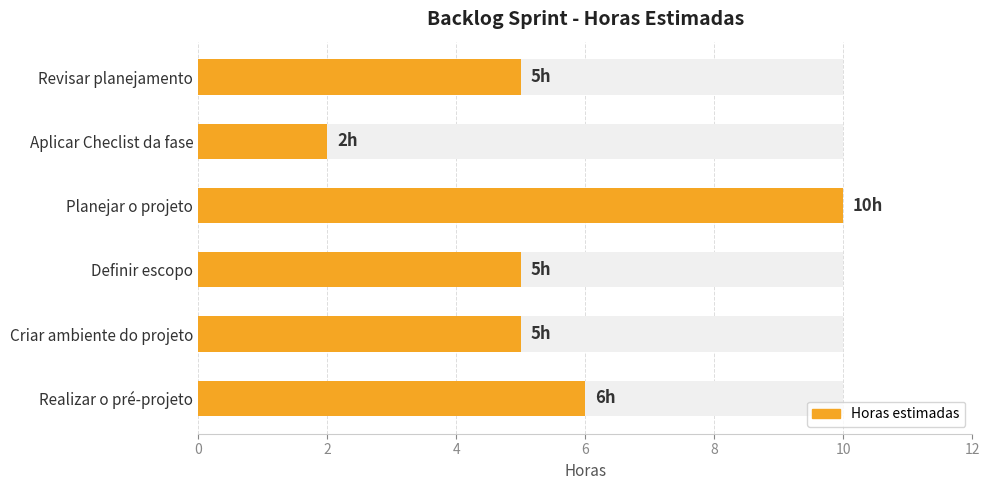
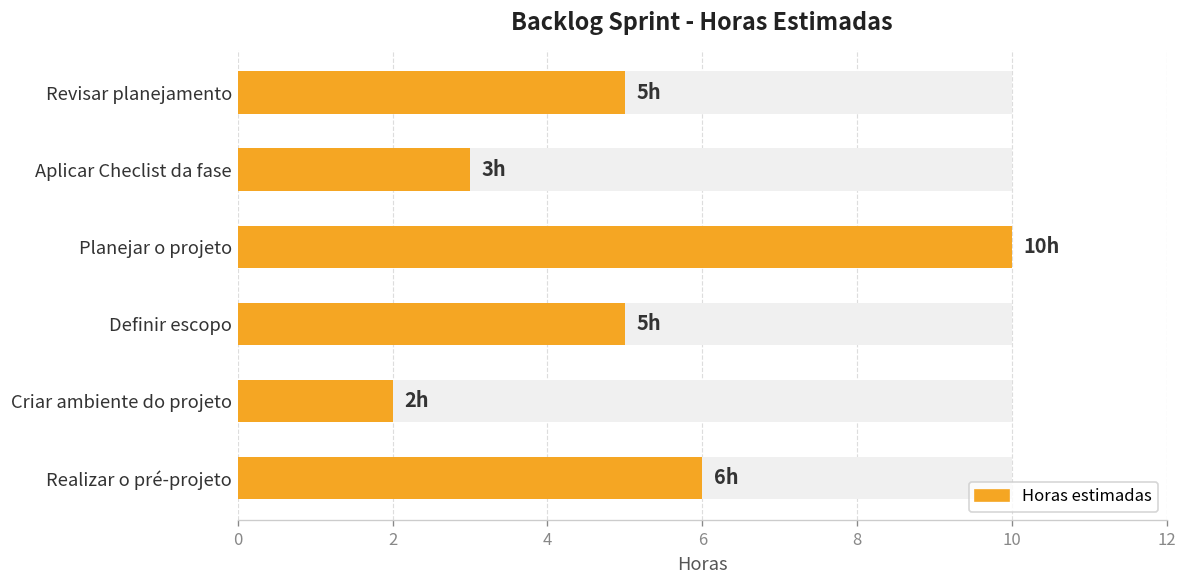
  {
    "Horas estimadas": {
-     "Aplicar Checlist da fase": "2h",
+     "Aplicar Checlist da fase": "3h",
      "Planejar o projeto": "10h",
-     "Criar ambiente do projeto": "5h"
+     "Criar ambiente do projeto": "2h"
    }
  }
